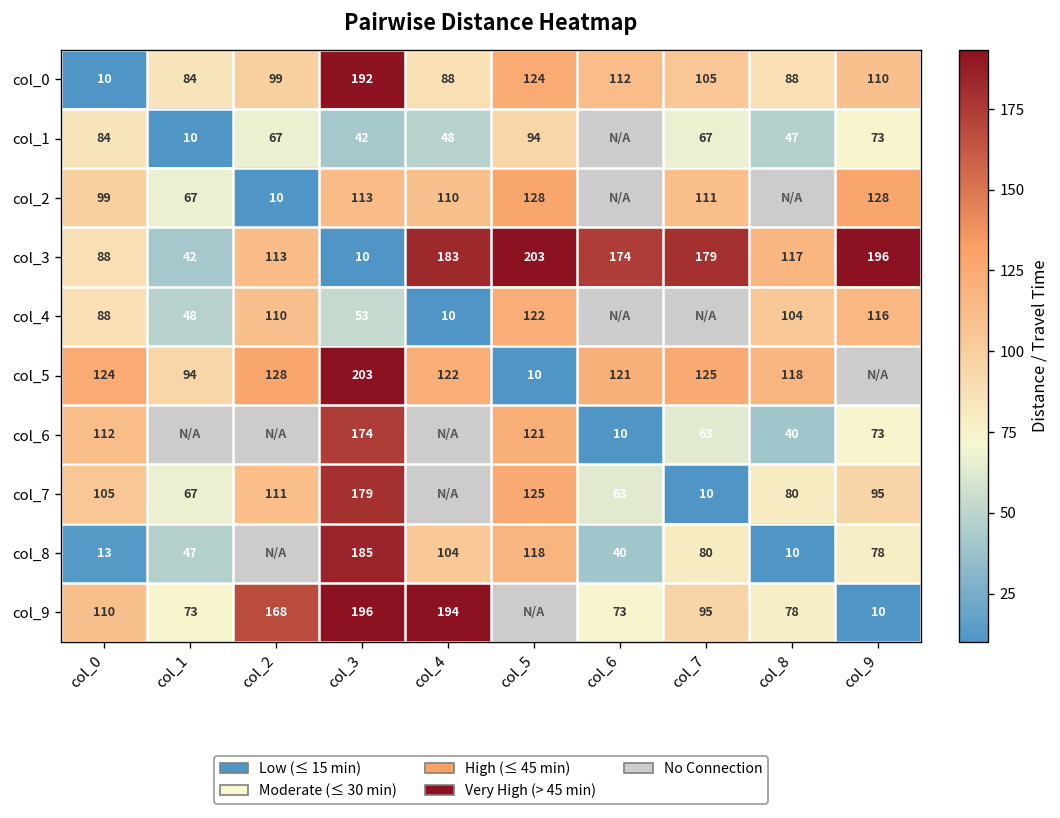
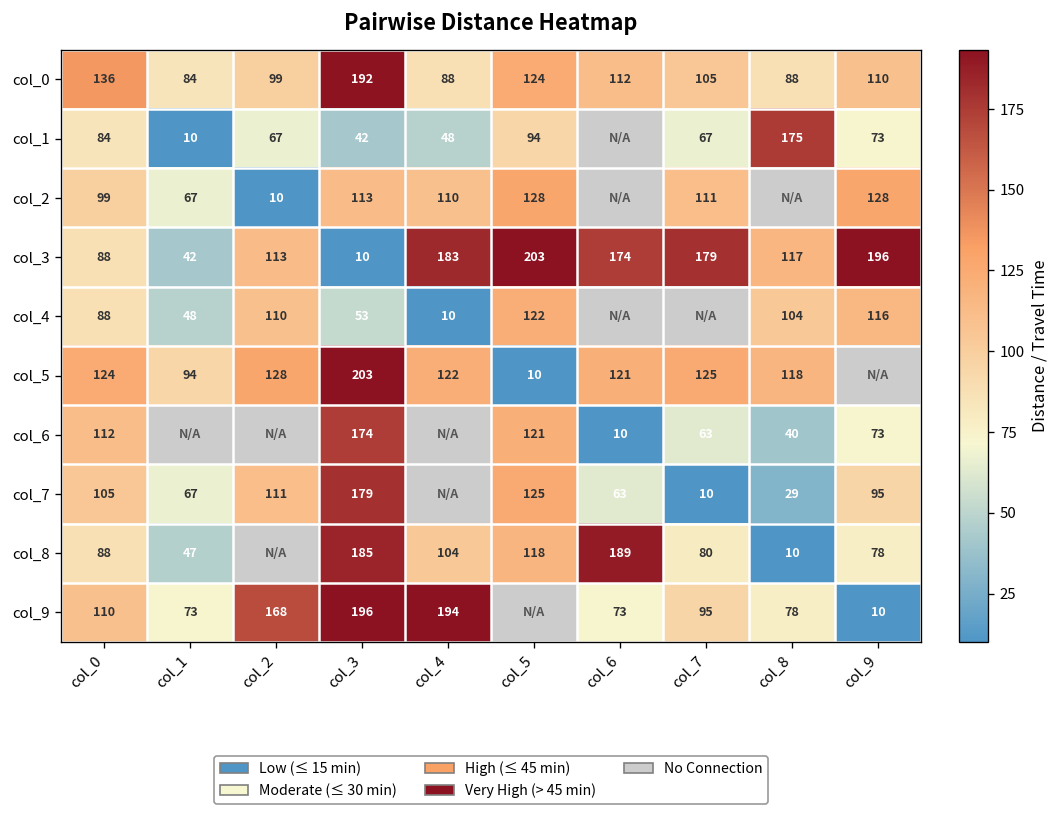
  {
    "col_0": {
-     "col_0": 10,
+     "col_0": 136,
      "col_1": 84,
      "col_2": 99,
      "col_3": 192,
      "col_4": 88,
      "col_5": 124,
      "col_6": 112,
      "col_7": 105,
      "col_8": 88,
      "col_9": 110
    },
    "col_1": {
      "col_0": 84,
      "col_1": 10,
      "col_2": 67,
      "col_3": 42,
      "col_4": 48,
      "col_5": 94,
      "col_7": 67,
-     "col_8": 47,
+     "col_8": 175,
      "col_9": 73
    },
    "col_2": {
      "col_0": 99,
      "col_1": 67,
      "col_2": 10,
      "col_3": 113,
      "col_4": 110,
      "col_5": 128,
      "col_7": 111,
      "col_9": 128
    },
    "col_3": {
      "col_0": 88,
      "col_1": 42,
      "col_2": 113,
      "col_3": 10,
      "col_4": 183,
      "col_5": 203,
      "col_6": 174,
      "col_7": 179,
      "col_8": 117,
      "col_9": 196
    },
    "col_4": {
      "col_0": 88,
      "col_1": 48,
      "col_2": 110,
      "col_3": 53,
      "col_4": 10,
      "col_5": 122,
      "col_8": 104,
      "col_9": 116
    },
    "col_5": {
      "col_0": 124,
      "col_1": 94,
      "col_2": 128,
      "col_3": 203,
      "col_4": 122,
      "col_5": 10,
      "col_6": 121,
      "col_7": 125,
      "col_8": 118
    },
    "col_6": {
      "col_0": 112,
      "col_3": 174,
      "col_5": 121,
      "col_6": 10,
      "col_7": 63,
      "col_8": 40,
      "col_9": 73
    },
    "col_7": {
      "col_0": 105,
      "col_1": 67,
      "col_2": 111,
      "col_3": 179,
      "col_5": 125,
      "col_6": 63,
      "col_7": 10,
-     "col_8": 80,
+     "col_8": 29,
      "col_9": 95
    },
    "col_8": {
-     "col_0": 13,
+     "col_0": 88,
      "col_1": 47,
      "col_3": 185,
      "col_4": 104,
      "col_5": 118,
-     "col_6": 40,
+     "col_6": 189,
      "col_7": 80,
      "col_8": 10,
      "col_9": 78
    },
    "col_9": {
      "col_0": 110,
      "col_1": 73,
      "col_2": 168,
      "col_3": 196,
      "col_4": 194,
      "col_6": 73,
      "col_7": 95,
      "col_8": 78,
      "col_9": 10
    }
  }
